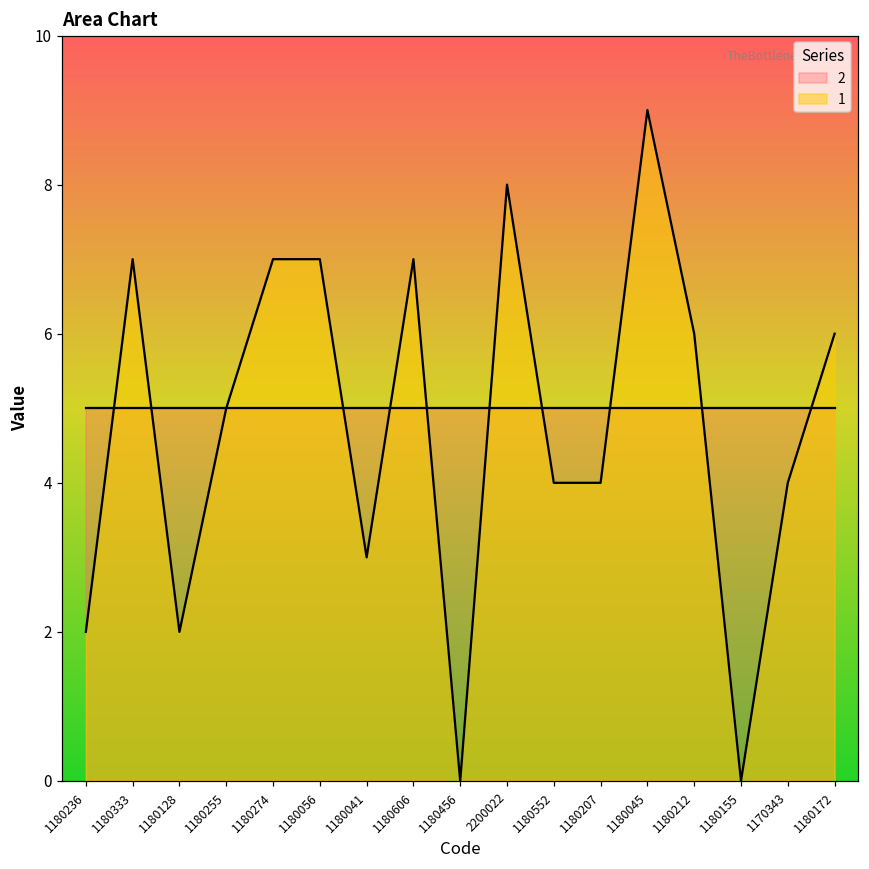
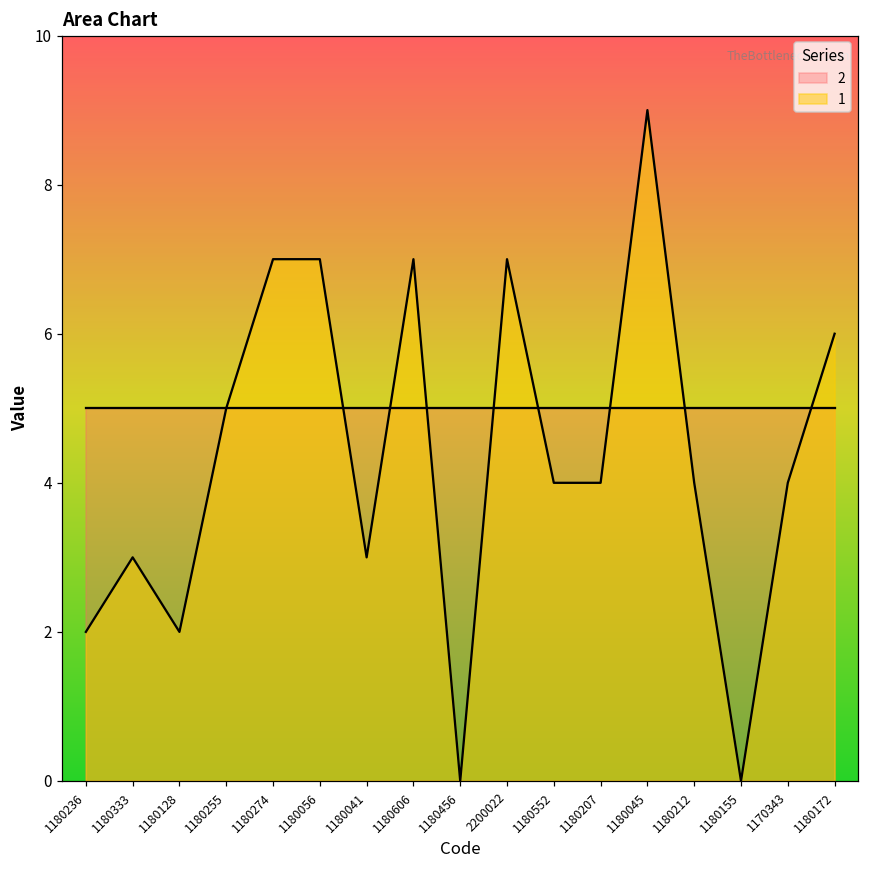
  {
    "2": {
      "1180236": 5,
      "1180333": 5,
      "1180128": 5,
      "1180274": 5,
      "1180056": 5,
      "1180041": 5,
      "1180606": 5,
      "1180456": 5,
      "2200022": 5,
      "1180552": 5,
      "1180207": 5,
      "1180045": 5,
      "1180212": 5,
      "1180155": 5,
      "1170343": 5,
      "1180172": 5
    },
    "1": {
      "1180236": 2,
-     "1180333": 7,
+     "1180333": 3,
      "1180128": 2,
      "1180274": 7,
      "1180056": 7,
      "1180041": 3,
      "1180606": 7,
      "1180456": 0,
-     "2200022": 8,
+     "2200022": 7,
      "1180552": 4,
      "1180207": 4,
      "1180045": 9,
-     "1180212": 6,
+     "1180212": 4,
      "1180155": 0,
      "1170343": 4,
      "1180172": 6
    }
  }
